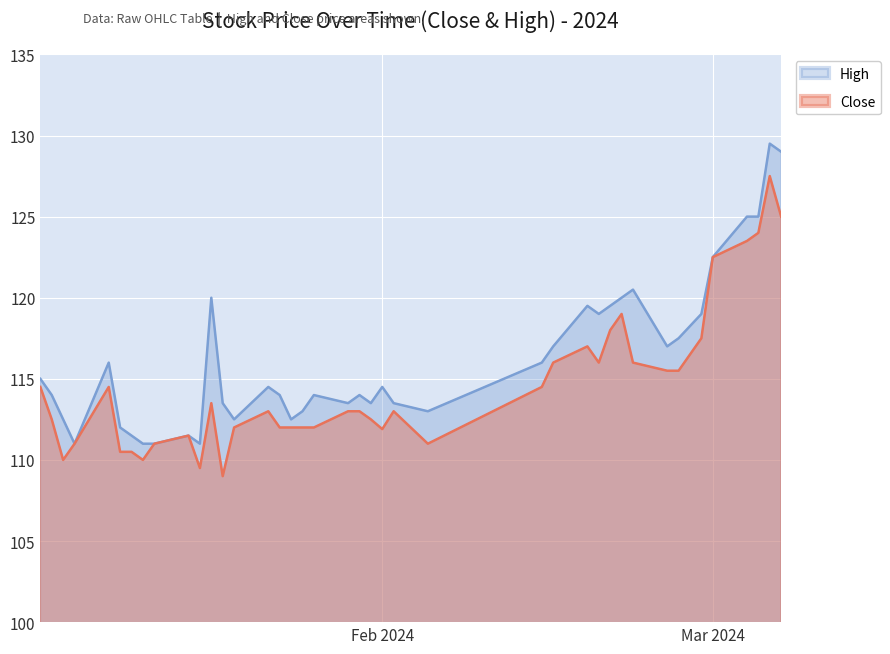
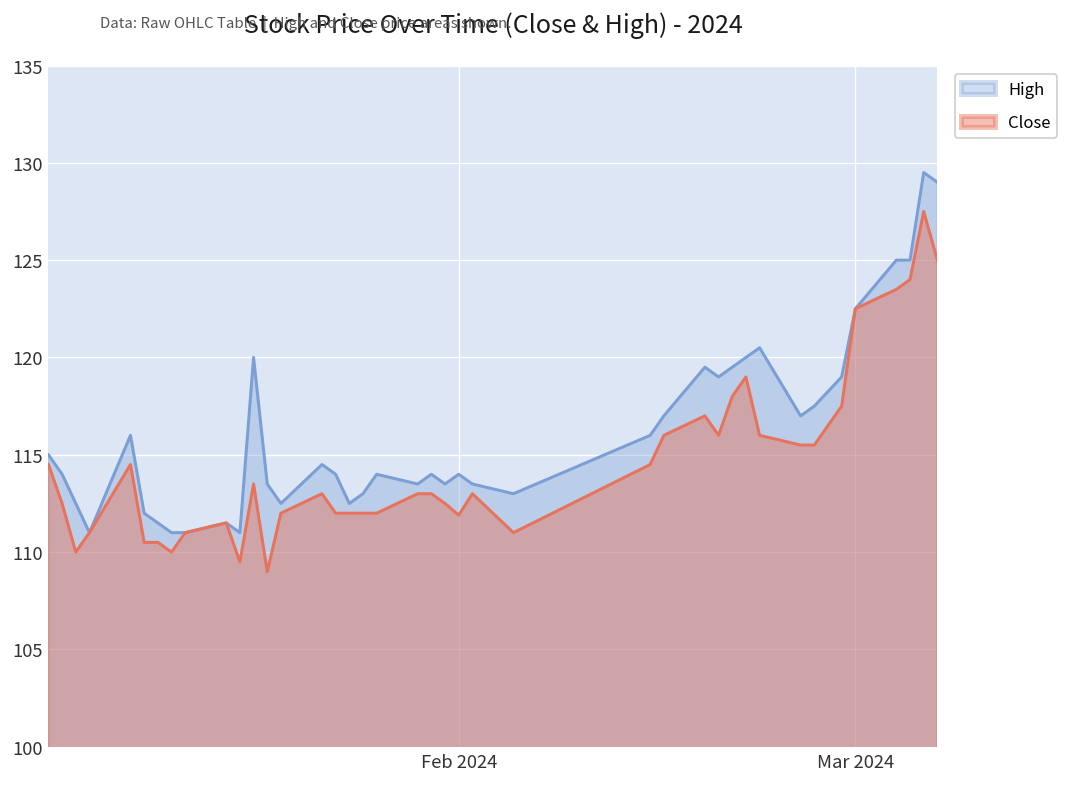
  {
    "High": {
-     "Feb 2024": 114.5
+     "Feb 2024": 114.0
    },
    "Close": {
      "Feb 2024": 111.9
    }
  }
